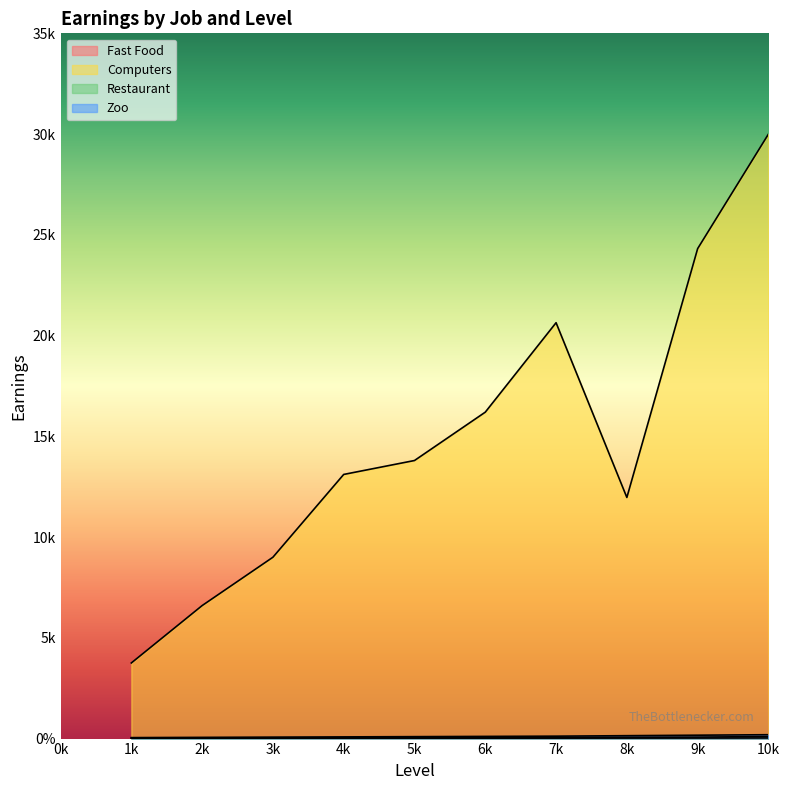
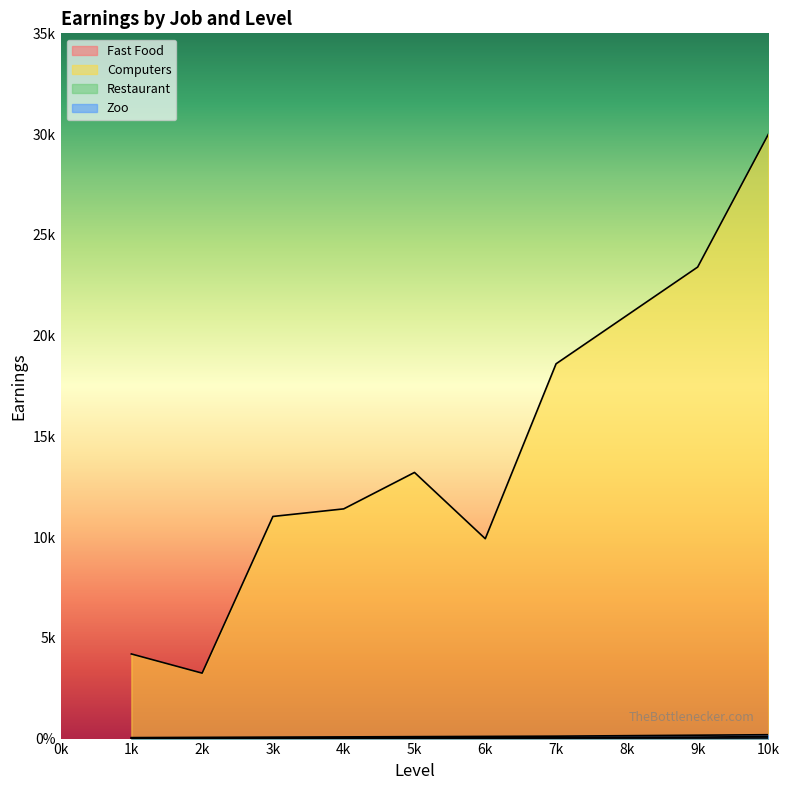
  {
    "Computers": {
-     "1k": 3800,
-     "2k": 6600,
-     "3k": 9000,
-     "4k": 13100,
-     "5k": 13800,
-     "6k": 16200,
-     "7k": 20600,
-     "8k": 12000,
-     "9k": 24300,
+     "1k": 4200,
+     "2k": 3200,
+     "3k": 11000,
+     "4k": 11400,
+     "5k": 13200,
+     "6k": 9900,
+     "7k": 18600,
+     "8k": 21000,
+     "9k": 23400,
      "10k": 30000
    }
  }
